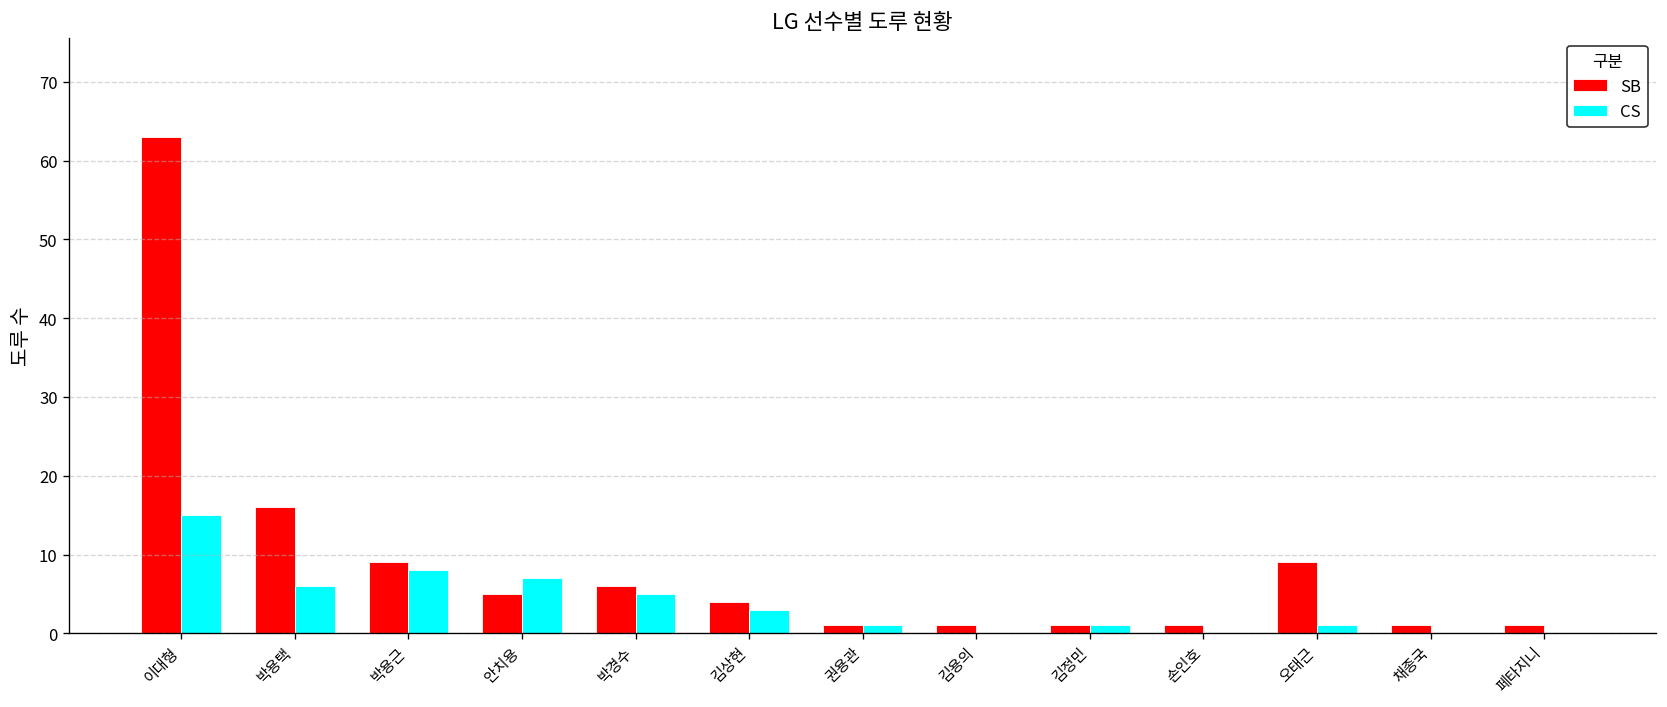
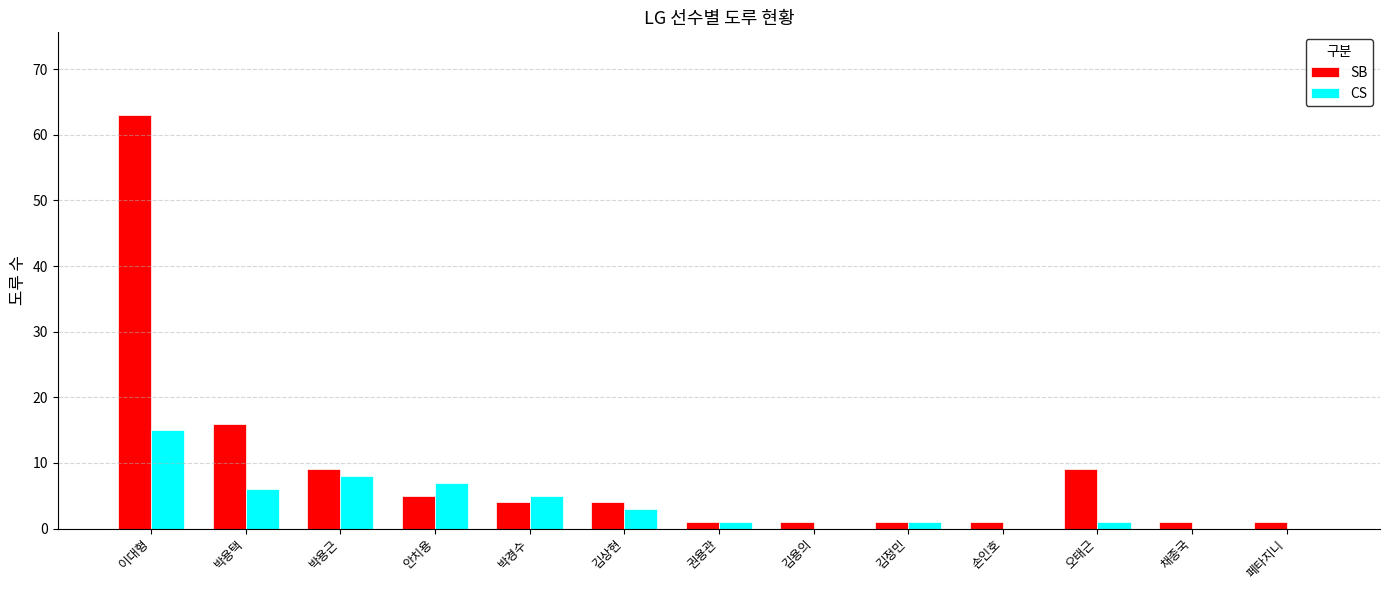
  {
    "SB": {
      "이대형": 63,
      "박용택": 16,
      "박용근": 9,
      "안치용": 5,
-     "박경수": 6,
+     "박경수": 4,
      "김상현": 4,
      "권용관": 1,
      "김용의": 1,
      "김정민": 1,
      "손인호": 1,
      "오태근": 9,
      "채종국": 1,
      "페타지니": 1
    },
    "CS": {
      "이대형": 15,
      "박용택": 6,
      "박용근": 8,
      "안치용": 7,
      "박경수": 5,
      "김상현": 3,
      "권용관": 1,
      "김용의": 0,
      "김정민": 1,
      "손인호": 0,
      "오태근": 1,
      "채종국": 0,
      "페타지니": 0
    }
  }
